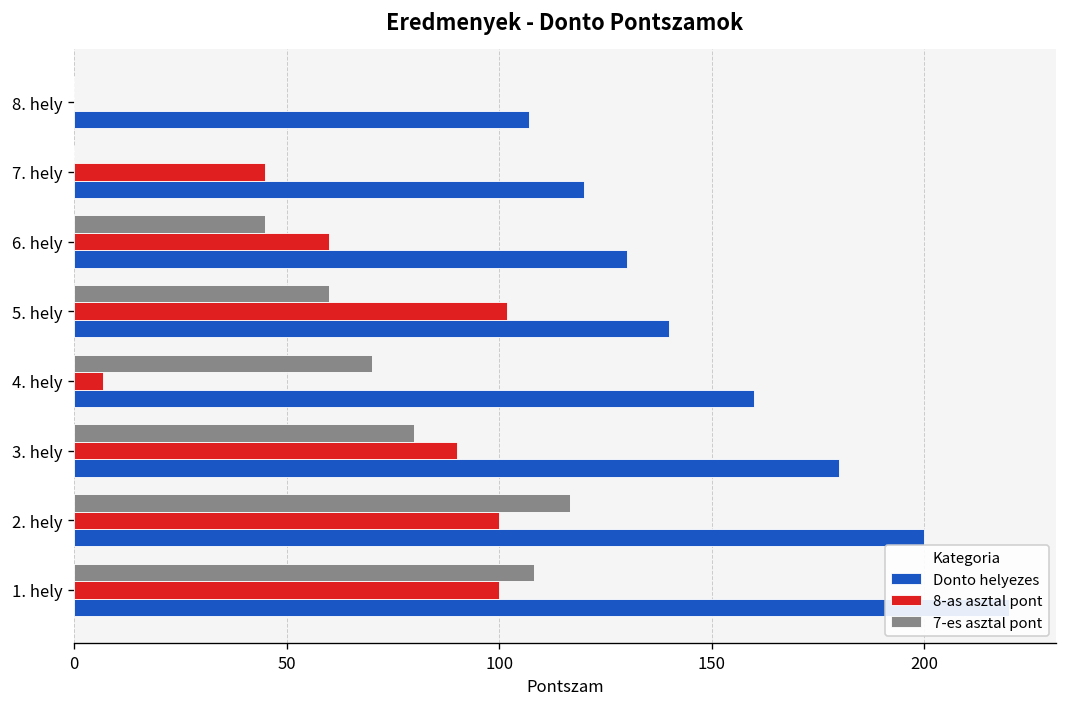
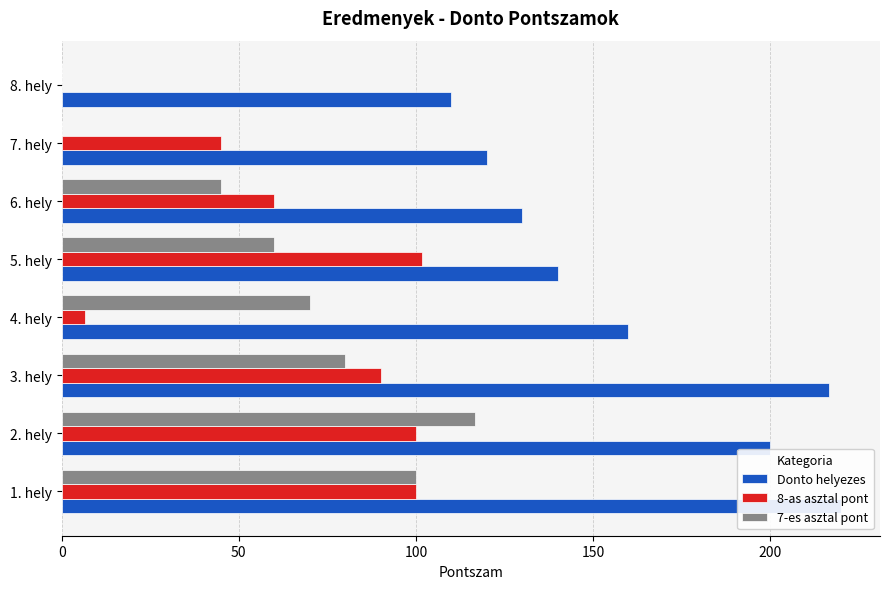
  {
    "Donto helyezes": {
-     "8. hely": 107,
+     "8. hely": 110,
      "7. hely": 120,
      "6. hely": 130,
      "5. hely": 140,
      "4. hely": 160,
-     "3. hely": 180,
+     "3. hely": 217,
      "2. hely": 200
    },
    "8-as asztal pont": {
      "8. hely": 0,
      "7. hely": 45,
      "6. hely": 60,
      "5. hely": 102,
      "4. hely": 7,
      "3. hely": 90,
      "2. hely": 100,
      "1. hely": 100
    },
    "7-es asztal pont": {
      "8. hely": 0,
      "7. hely": 0,
      "6. hely": 45,
      "5. hely": 60,
      "4. hely": 70,
      "3. hely": 80,
      "2. hely": 117,
-     "1. hely": 108
+     "1. hely": 100
    }
  }
